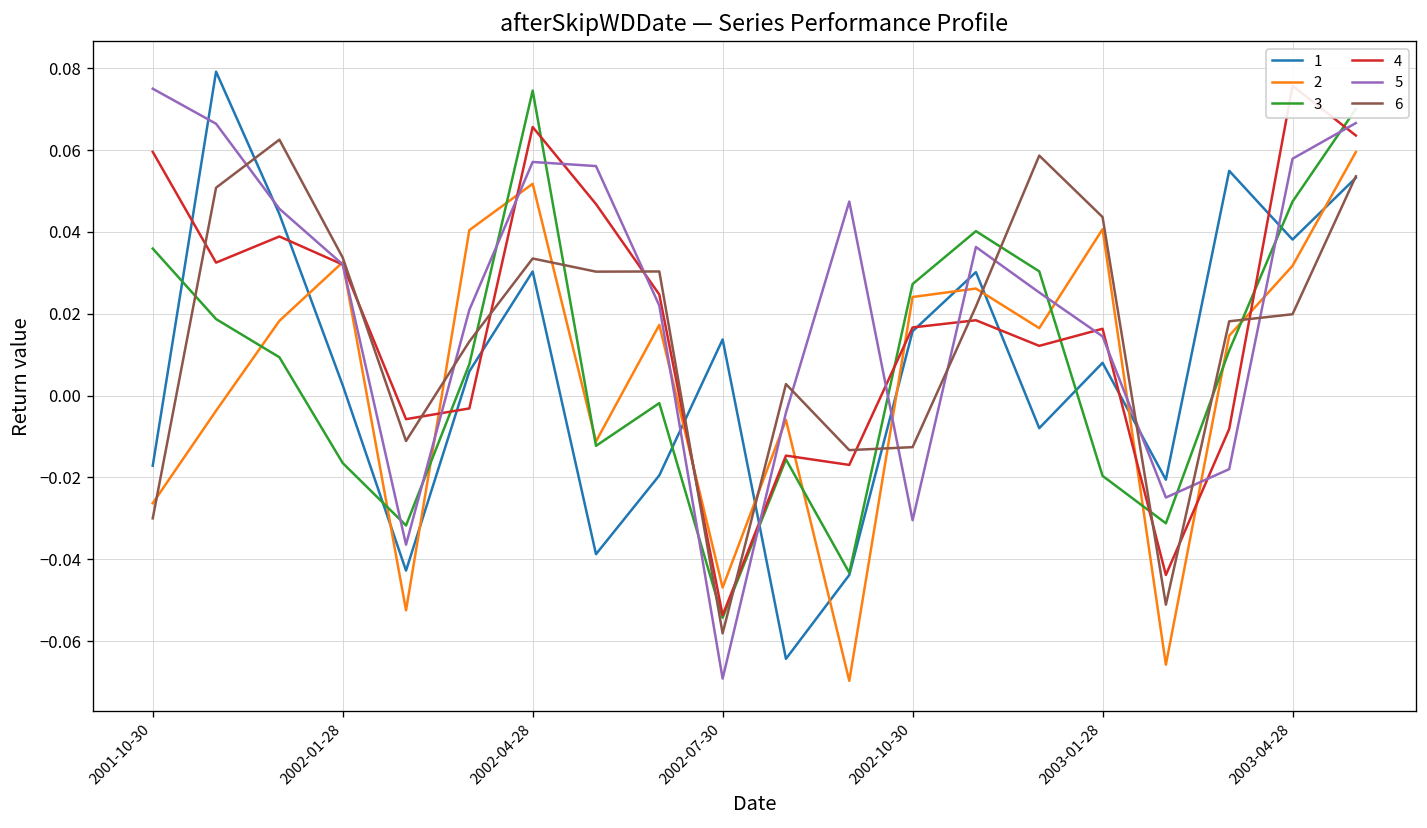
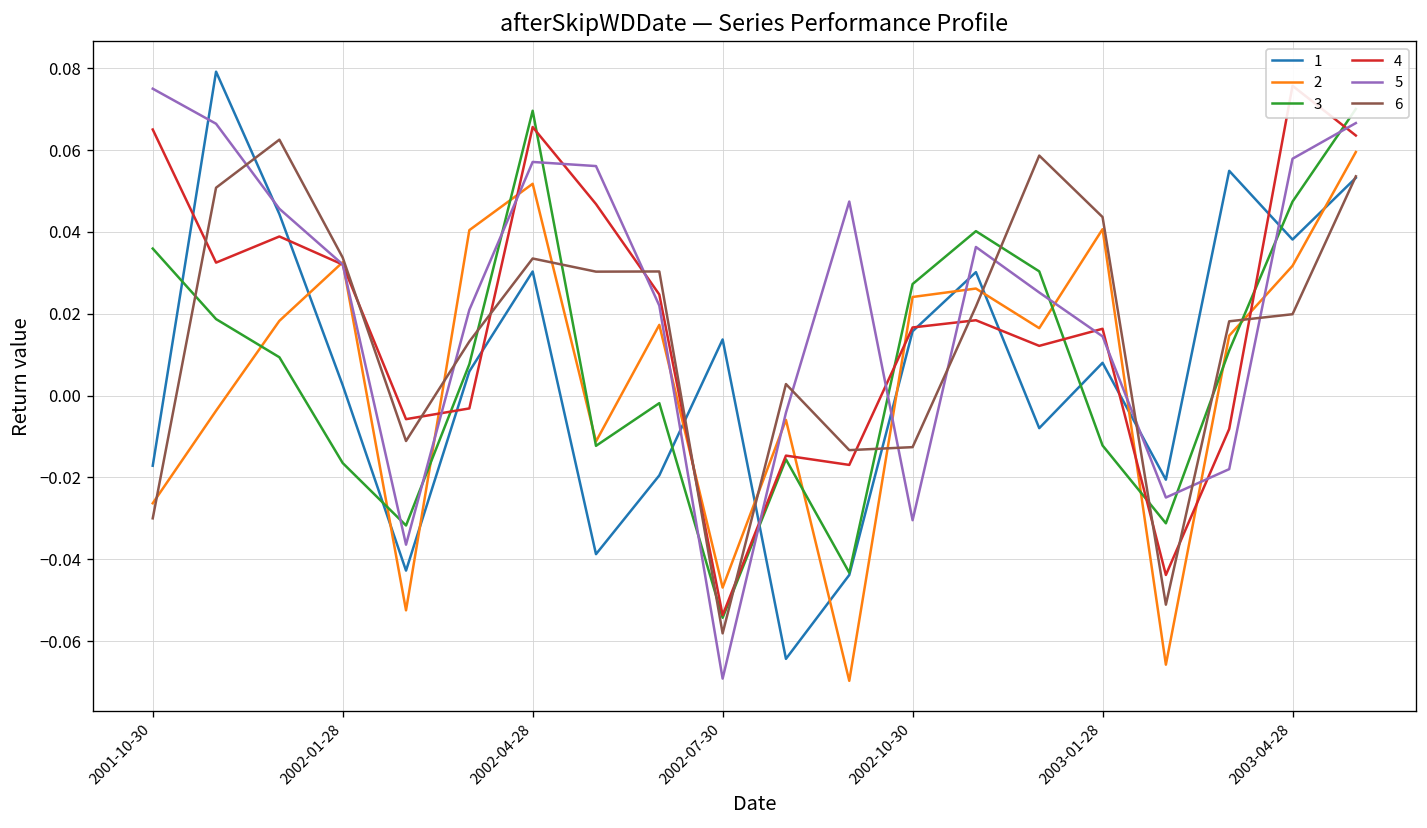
  {
    "1": {
      "2001-10-30": -0.017,
      "2002-01-28": 0.003,
      "2002-04-28": 0.030,
      "2002-07-30": 0.014,
      "2002-10-30": 0.016,
      "2003-01-28": 0.008,
      "2003-04-28": 0.038
    },
    "2": {
      "2001-10-30": -0.026,
      "2002-04-28": 0.052,
      "2002-07-30": -0.047,
      "2002-10-30": 0.024,
      "2003-01-28": 0.041,
      "2003-04-28": 0.032
    },
    "3": {
      "2001-10-30": 0.036,
      "2002-01-28": -0.016,
-     "2002-04-28": 0.075,
+     "2002-04-28": 0.070,
      "2002-10-30": 0.027,
-     "2003-01-28": -0.020,
+     "2003-01-28": -0.012,
      "2003-04-28": 0.047
    },
    "4": {
-     "2001-10-30": 0.060,
+     "2001-10-30": 0.065,
      "2002-04-28": 0.066,
      "2002-10-30": 0.017,
      "2003-01-28": 0.016
    },
    "5": {
      "2001-10-30": 0.075,
      "2002-04-28": 0.057,
      "2002-07-30": -0.069,
      "2002-10-30": -0.030,
      "2003-01-28": 0.014,
      "2003-04-28": 0.058
    },
    "6": {
      "2001-10-30": -0.030,
      "2002-01-28": 0.034,
      "2002-04-28": 0.033,
      "2002-07-30": -0.058,
      "2002-10-30": -0.013,
      "2003-01-28": 0.044,
      "2003-04-28": 0.020
    }
  }
